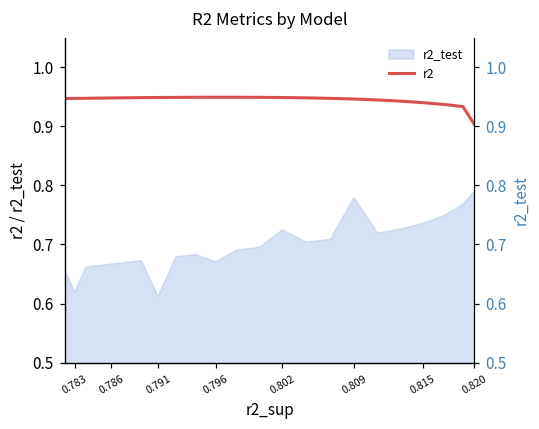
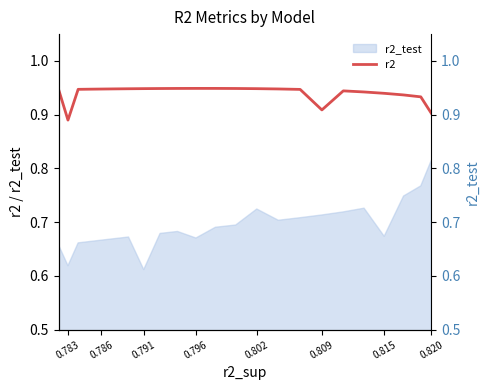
  {
    "r2": {
-     "0.783": 0.95,
+     "0.783": 0.89,
      "0.786": 0.95,
      "0.791": 0.95,
      "0.796": 0.95,
      "0.802": 0.95,
-     "0.809": 0.95,
+     "0.809": 0.91,
      "0.815": 0.94,
      "0.820": 0.90
    },
    "r2_test": {
      "0.783": 0.62,
      "0.786": 0.67,
      "0.791": 0.61,
      "0.796": 0.67,
      "0.802": 0.72,
-     "0.809": 0.78,
-     "0.815": 0.74,
-     "0.820": 0.79
+     "0.809": 0.71,
+     "0.815": 0.67,
+     "0.820": 0.82
    }
  }
